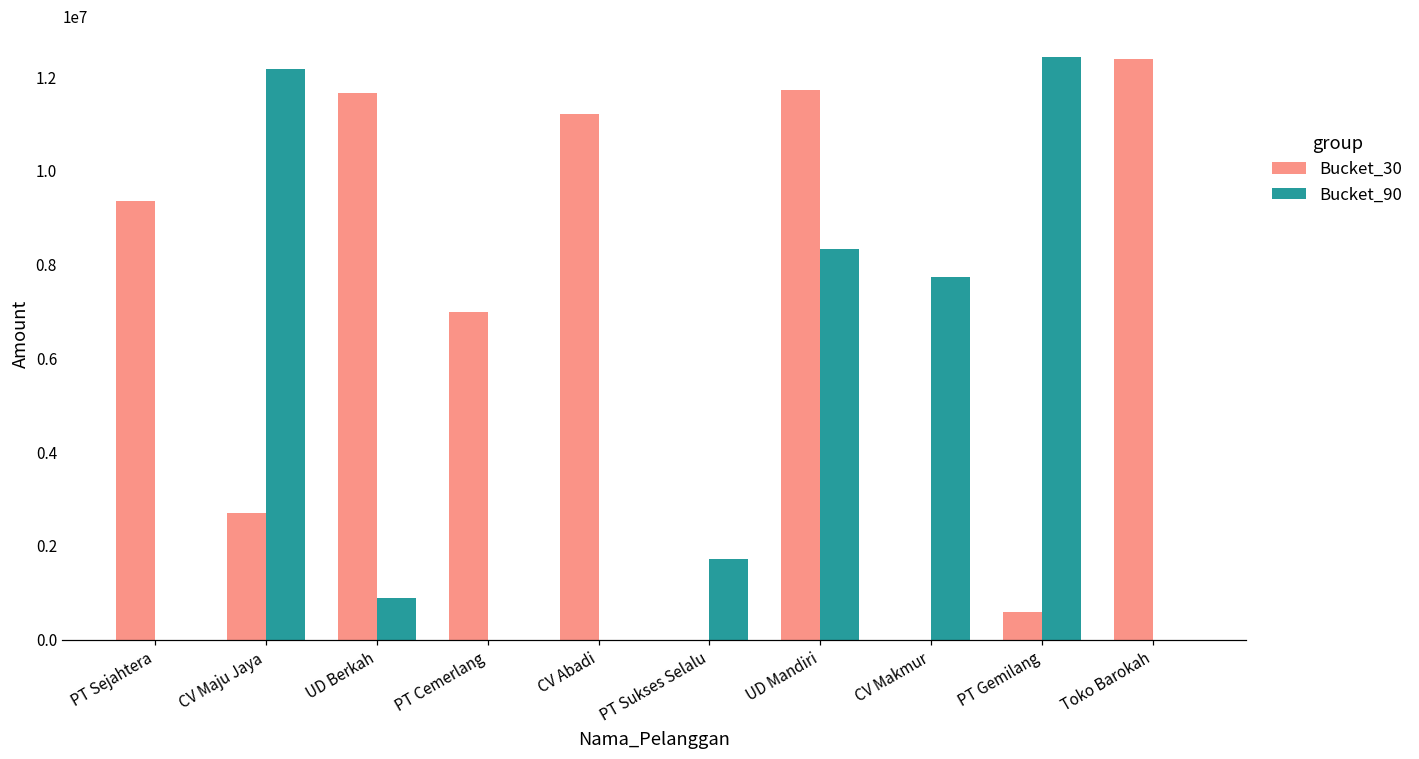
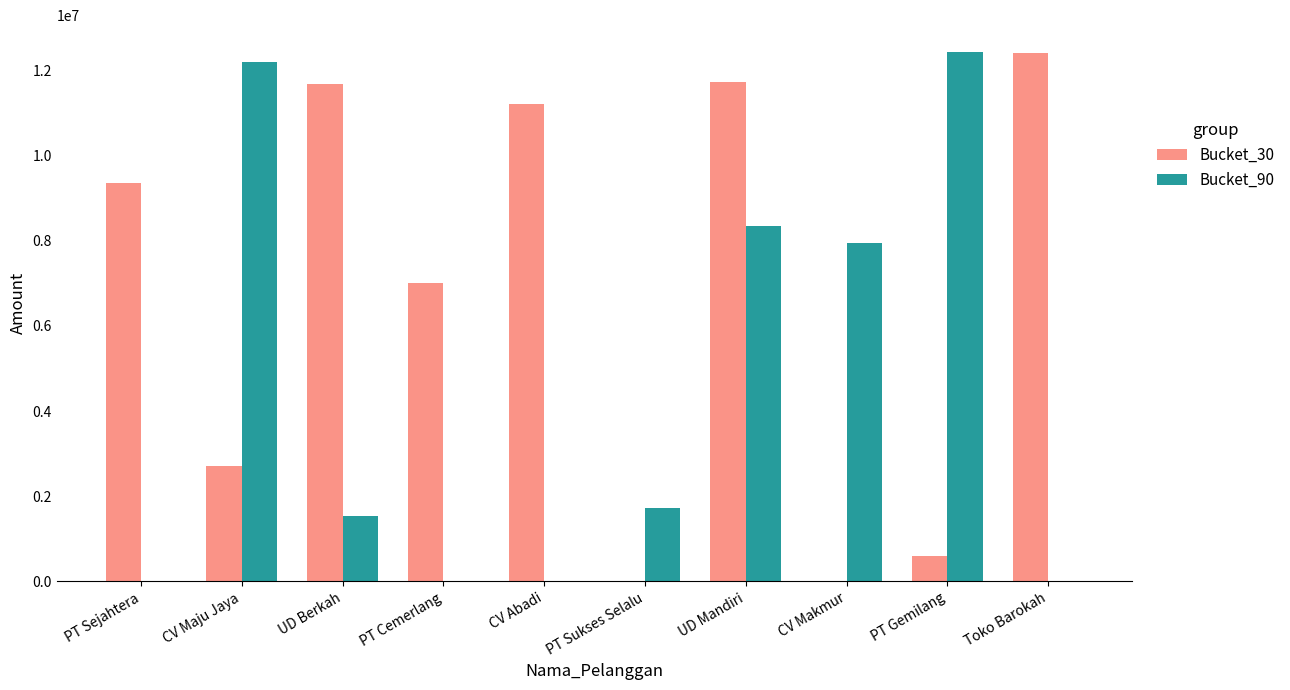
  {
    "Bucket_30": {
      "PT Sejahtera": 9400000,
      "CV Maju Jaya": 2700000,
      "UD Berkah": 11700000,
      "PT Cemerlang": 7000000,
      "CV Abadi": 11200000,
      "PT Sukses Selalu": 0,
      "UD Mandiri": 11700000,
      "CV Makmur": 0,
      "PT Gemilang": 600000,
      "Toko Barokah": 12400000
    },
    "Bucket_90": {
      "PT Sejahtera": 0,
      "CV Maju Jaya": 12200000,
-     "UD Berkah": 900000,
+     "UD Berkah": 1500000,
      "PT Cemerlang": 0,
      "CV Abadi": 0,
      "PT Sukses Selalu": 1700000,
      "UD Mandiri": 8300000,
-     "CV Makmur": 7700000,
+     "CV Makmur": 8000000,
      "PT Gemilang": 12400000,
      "Toko Barokah": 0
    }
  }
